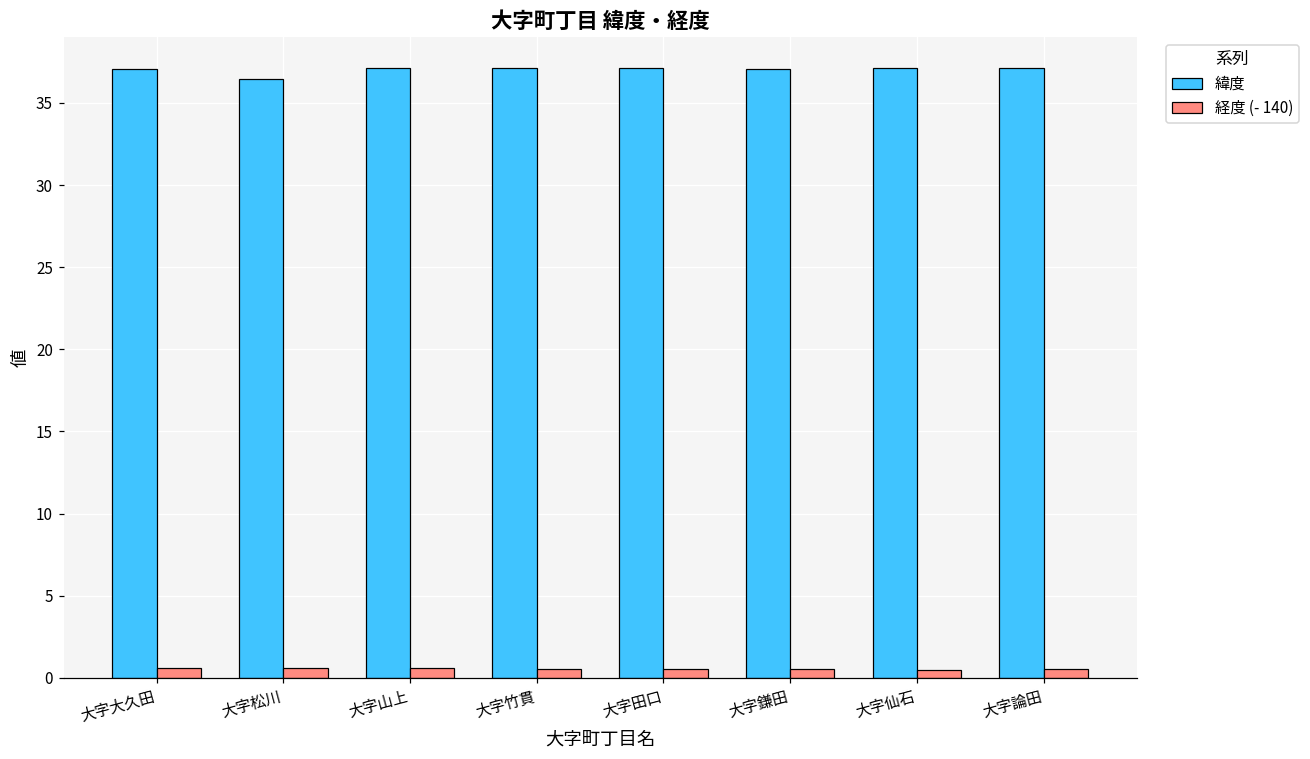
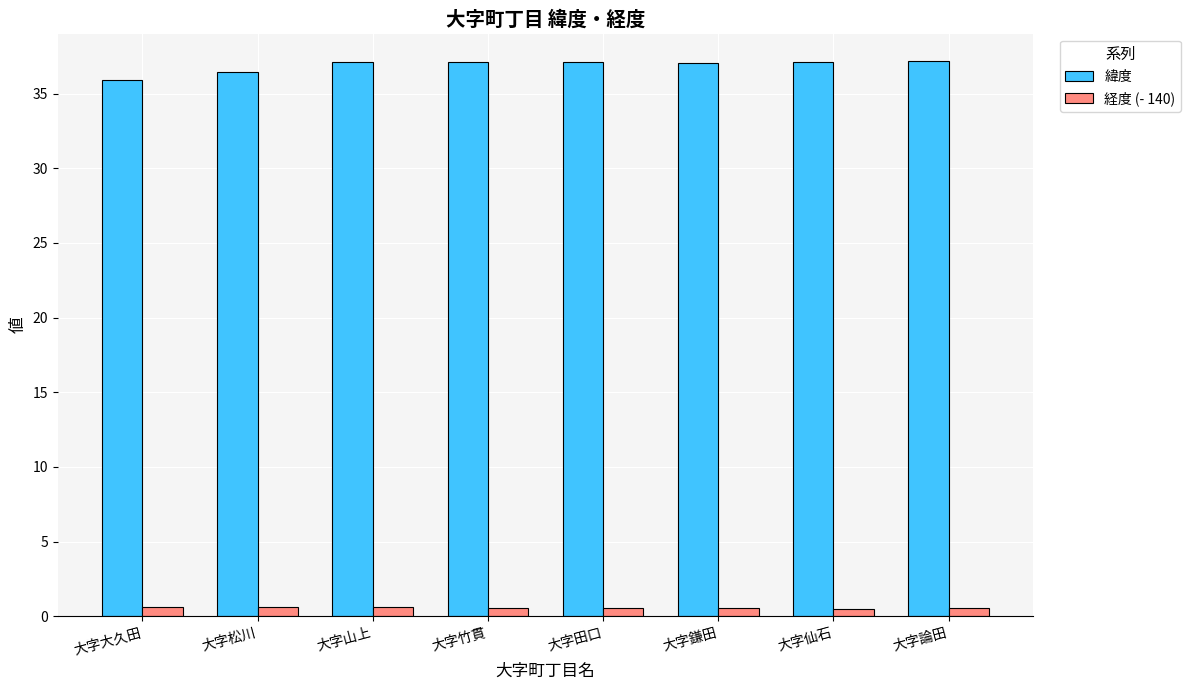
  {
    "緯度": {
-     "大字大久田": 37.1,
+     "大字大久田": 35.9,
      "大字松川": 36.4,
      "大字山上": 37.1,
      "大字竹貫": 37.1,
      "大字田口": 37.1,
      "大字鎌田": 37.1,
      "大字仙石": 37.1,
      "大字論田": 37.2
    },
    "経度 (- 140)": {
      "大字大久田": 0.6,
      "大字松川": 0.6,
      "大字山上": 0.6,
      "大字竹貫": 0.5,
      "大字田口": 0.5,
      "大字鎌田": 0.5,
      "大字仙石": 0.5,
      "大字論田": 0.6
    }
  }
